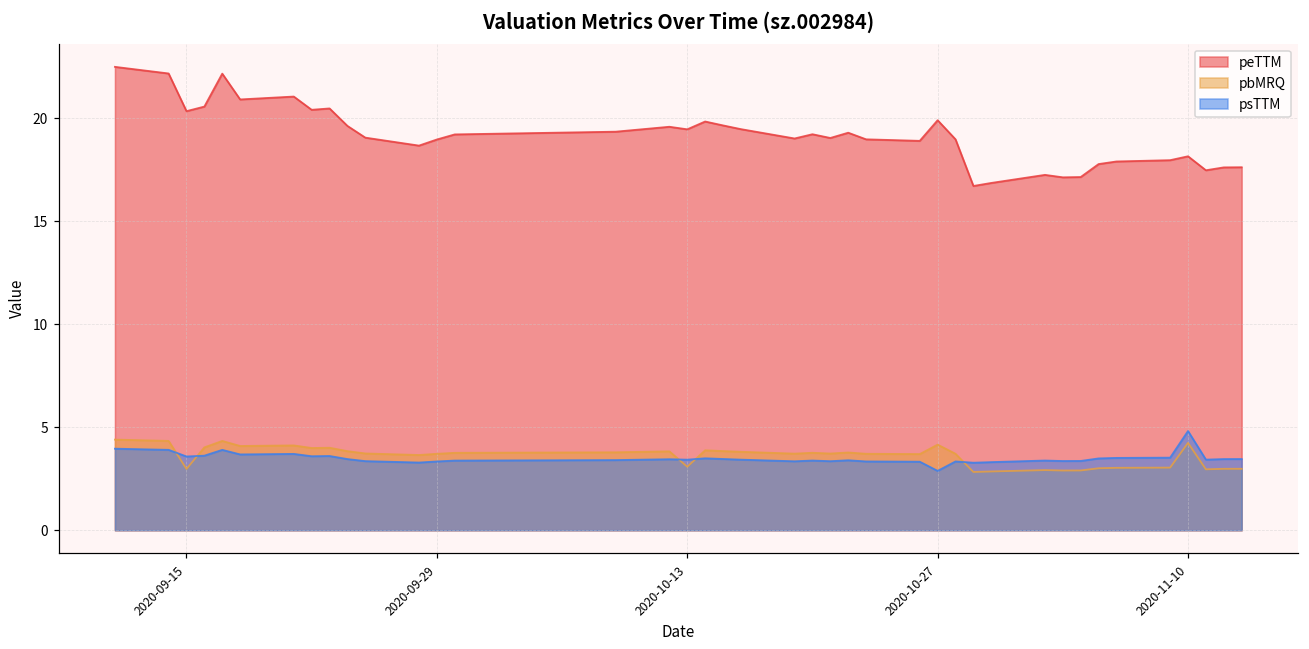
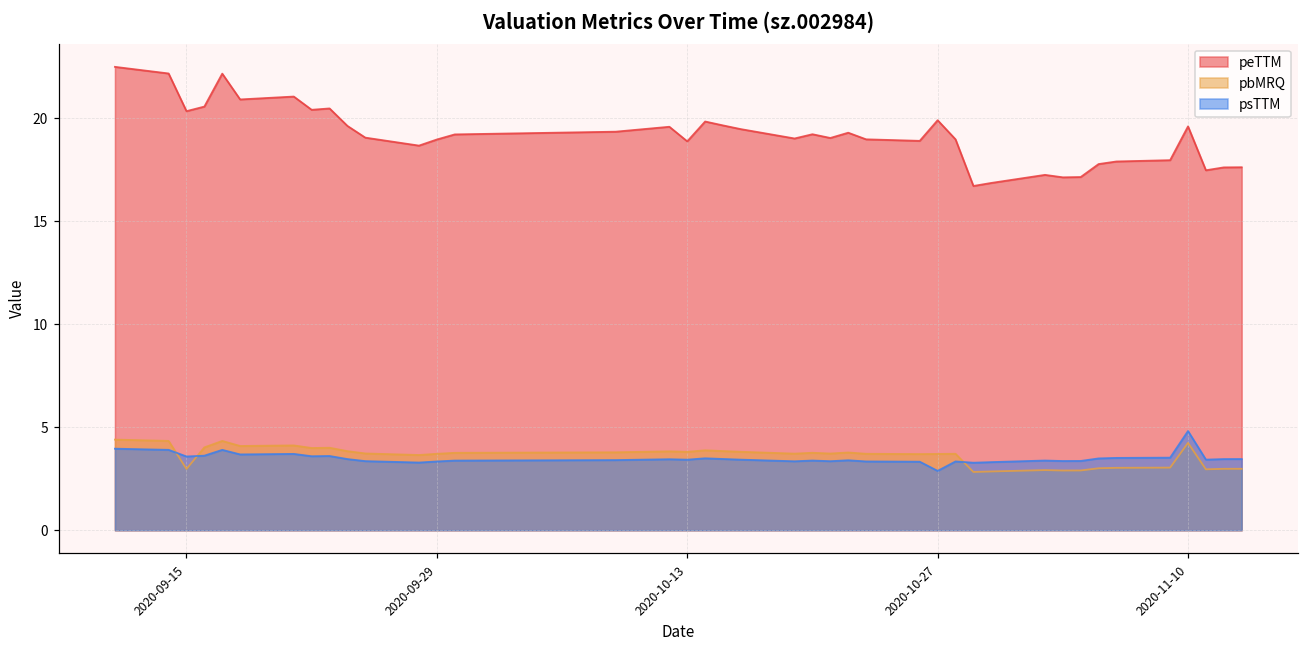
  {
    "peTTM": {
      "2020-09-15": 20.3,
      "2020-09-29": 19.0,
-     "2020-10-13": 19.5,
+     "2020-10-13": 18.9,
      "2020-10-27": 19.9,
-     "2020-11-10": 18.2
+     "2020-11-10": 19.6
    },
    "pbMRQ": {
      "2020-09-15": 3.0,
      "2020-09-29": 3.7,
-     "2020-10-13": 3.1,
-     "2020-10-27": 4.2,
+     "2020-10-13": 3.8,
+     "2020-10-27": 3.7,
      "2020-11-10": 4.2
    },
    "psTTM": {
      "2020-09-15": 3.6,
      "2020-09-29": 3.3,
      "2020-10-13": 3.4,
      "2020-10-27": 2.9,
      "2020-11-10": 4.8
    }
  }
